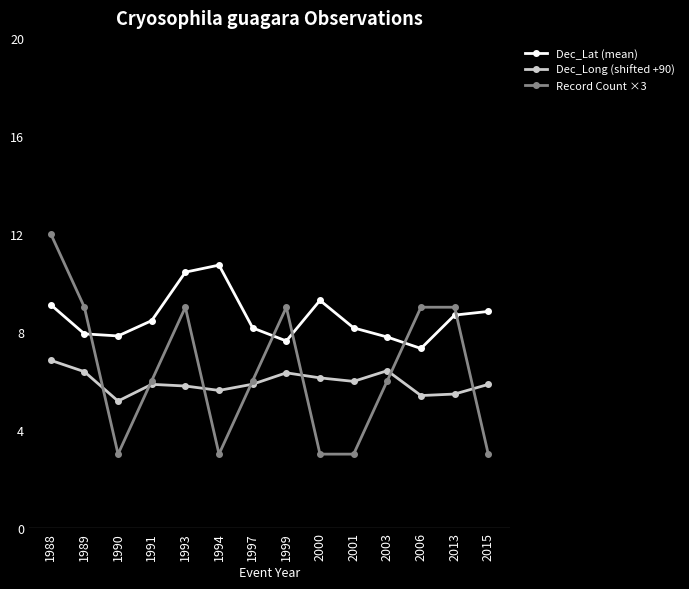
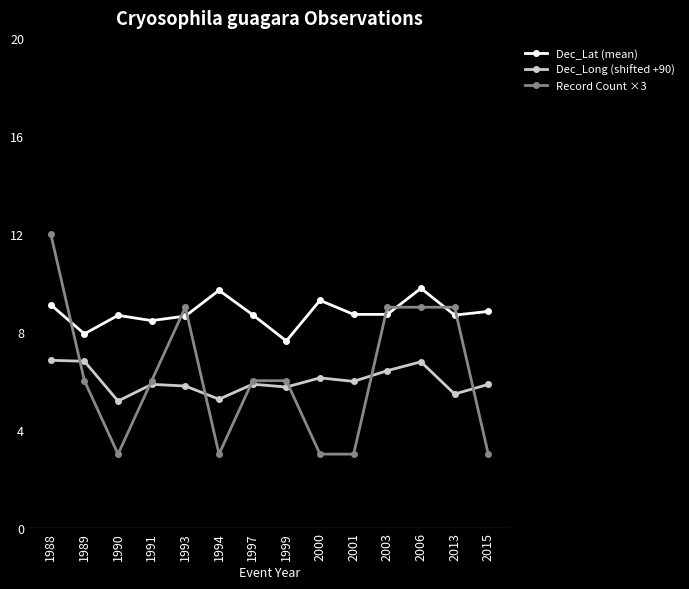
  {
    "Dec_Lat (mean)": {
      "1988": 9.1,
      "1989": 7.9,
-     "1990": 7.8,
+     "1990": 8.7,
      "1991": 8.5,
-     "1993": 10.4,
-     "1994": 10.7,
-     "1997": 8.2,
+     "1993": 8.6,
+     "1994": 9.7,
+     "1997": 8.7,
      "1999": 7.6,
      "2000": 9.3,
-     "2001": 8.2,
-     "2003": 7.8,
-     "2006": 7.3,
+     "2001": 8.7,
+     "2003": 8.7,
+     "2006": 9.8,
      "2013": 8.7,
      "2015": 8.8
    },
    "Dec_Long (shifted +90)": {
      "1988": 6.8,
-     "1989": 6.4,
+     "1989": 6.8,
      "1990": 5.2,
      "1991": 5.9,
      "1993": 5.8,
-     "1994": 5.6,
+     "1994": 5.2,
      "1997": 5.9,
-     "1999": 6.3,
+     "1999": 5.7,
      "2000": 6.1,
      "2001": 6.0,
      "2003": 6.4,
-     "2006": 5.4,
+     "2006": 6.8,
      "2013": 5.5,
      "2015": 5.8
    },
    "Record Count ×3": {
      "1988": 12.0,
-     "1989": 9.0,
+     "1989": 6.0,
      "1990": 3.0,
      "1991": 6.0,
      "1993": 9.0,
      "1994": 3.0,
      "1997": 6.0,
-     "1999": 9.0,
+     "1999": 6.0,
      "2000": 3.0,
      "2001": 3.0,
-     "2003": 6.0,
+     "2003": 9.0,
      "2006": 9.0,
      "2013": 9.0,
      "2015": 3.0
    }
  }
